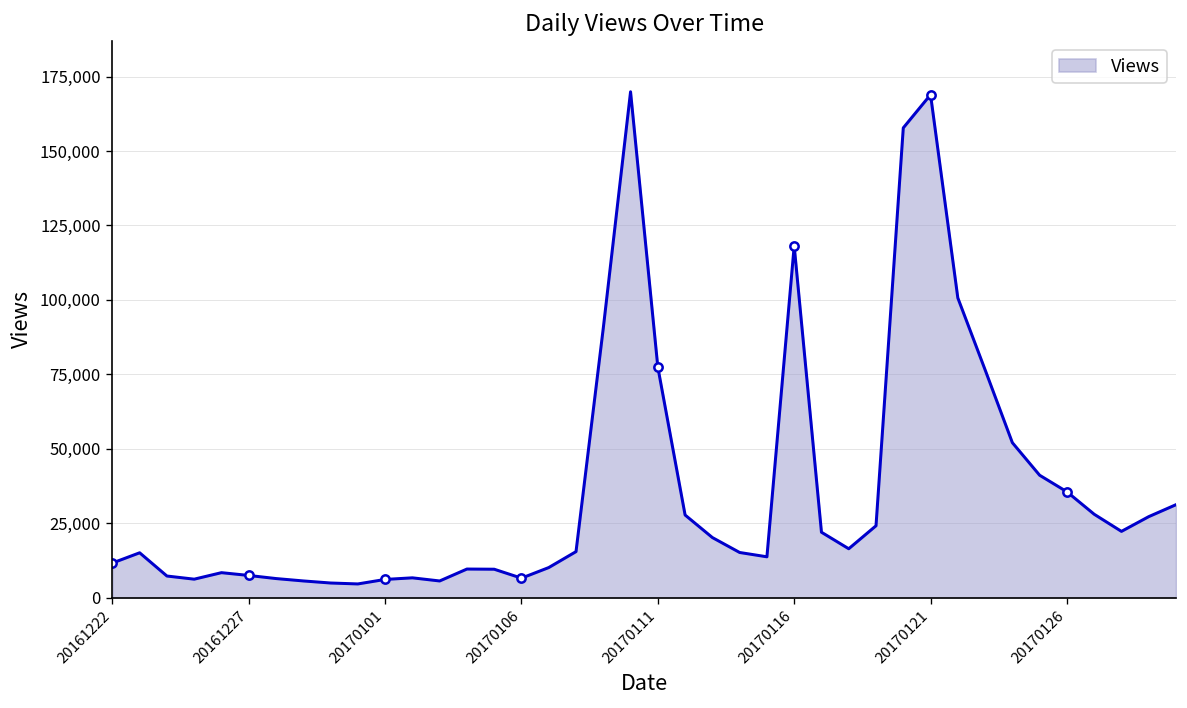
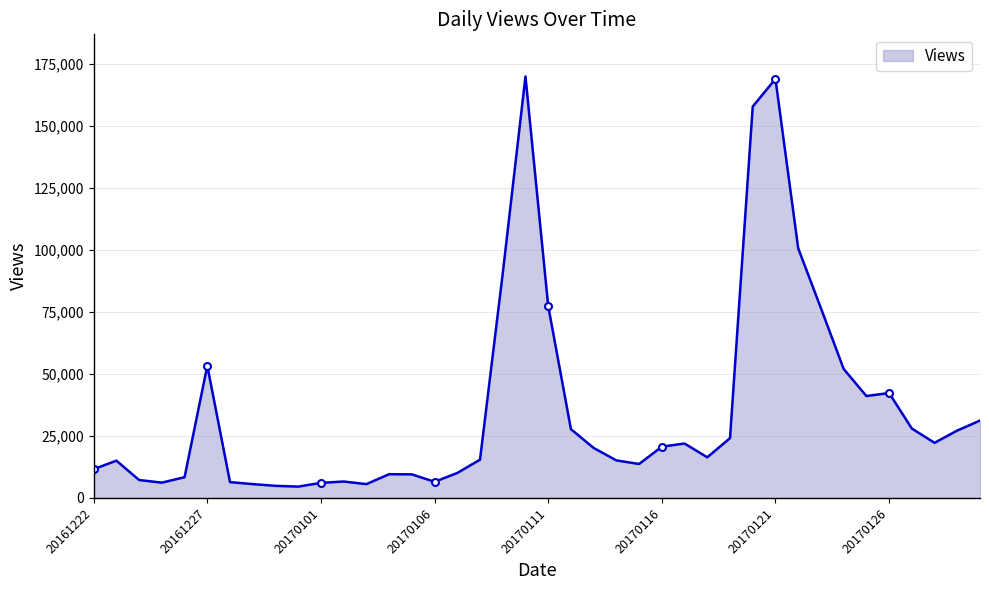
  {
    "Views": {
-     "20161227": "7,000",
-     "20170116": "118,000",
-     "20170126": "36,000"
+     "20161227": "53,000",
+     "20170116": "21,000",
+     "20170126": "42,000"
    }
  }
